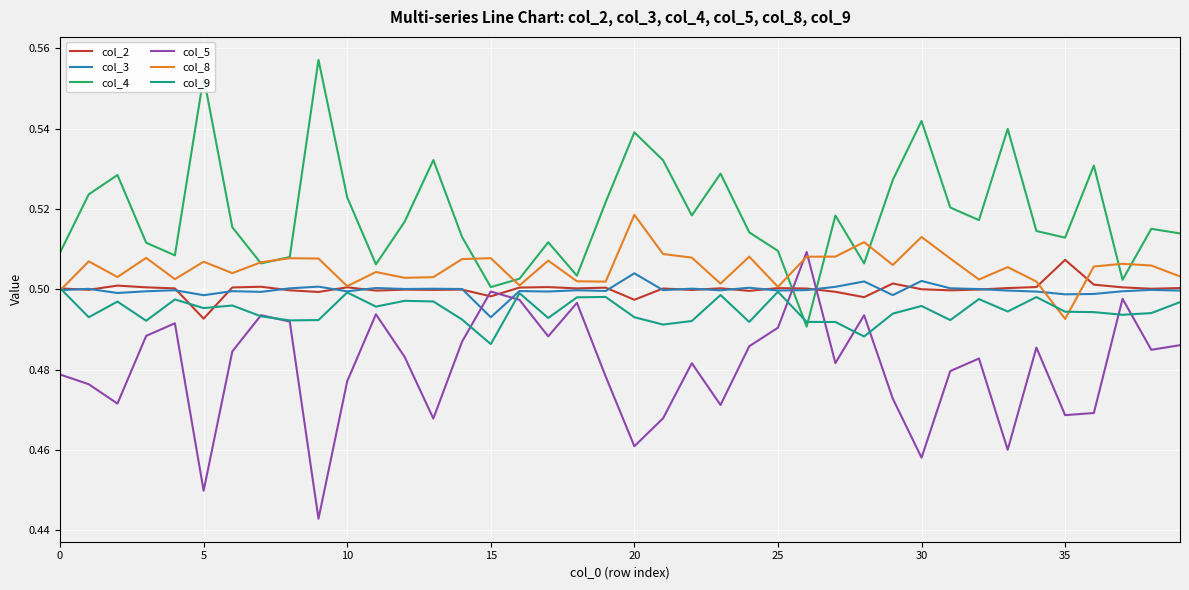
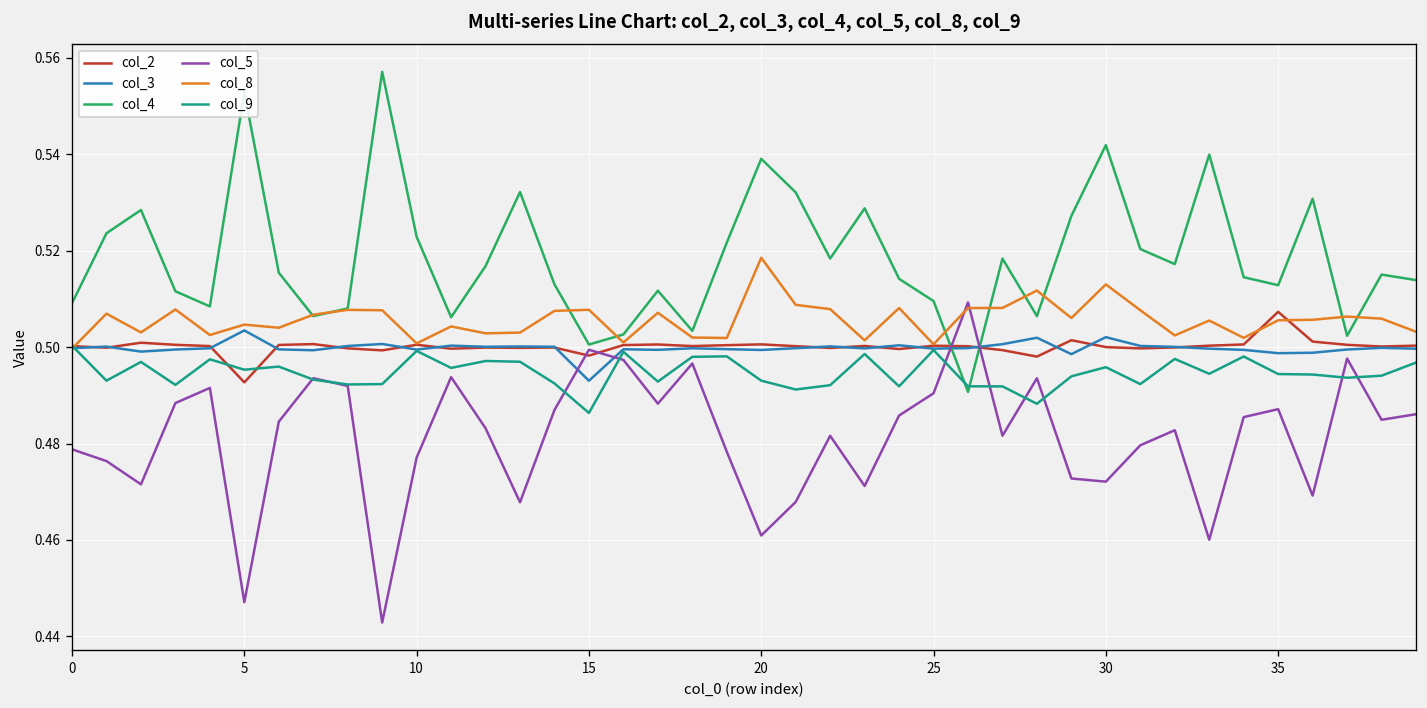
  {
    "col_2": {
      "5": 0.493,
      "15": 0.498,
-     "20": 0.497,
+     "20": 0.501,
      "30": 0.500,
      "35": 0.507
    },
    "col_3": {
-     "5": 0.499,
+     "5": 0.503,
      "15": 0.493,
-     "20": 0.504,
+     "20": 0.499,
      "30": 0.502,
      "35": 0.499
    },
    "col_5": {
      "0": 0.479,
-     "5": 0.450,
+     "5": 0.447,
      "10": 0.477,
      "15": 0.499,
      "20": 0.461,
      "25": 0.490,
-     "30": 0.458,
-     "35": 0.469
+     "30": 0.472,
+     "35": 0.487
    },
    "col_8": {
-     "5": 0.507,
+     "5": 0.505,
      "15": 0.508,
      "20": 0.519,
      "30": 0.513,
-     "35": 0.493
+     "35": 0.506
    }
  }
